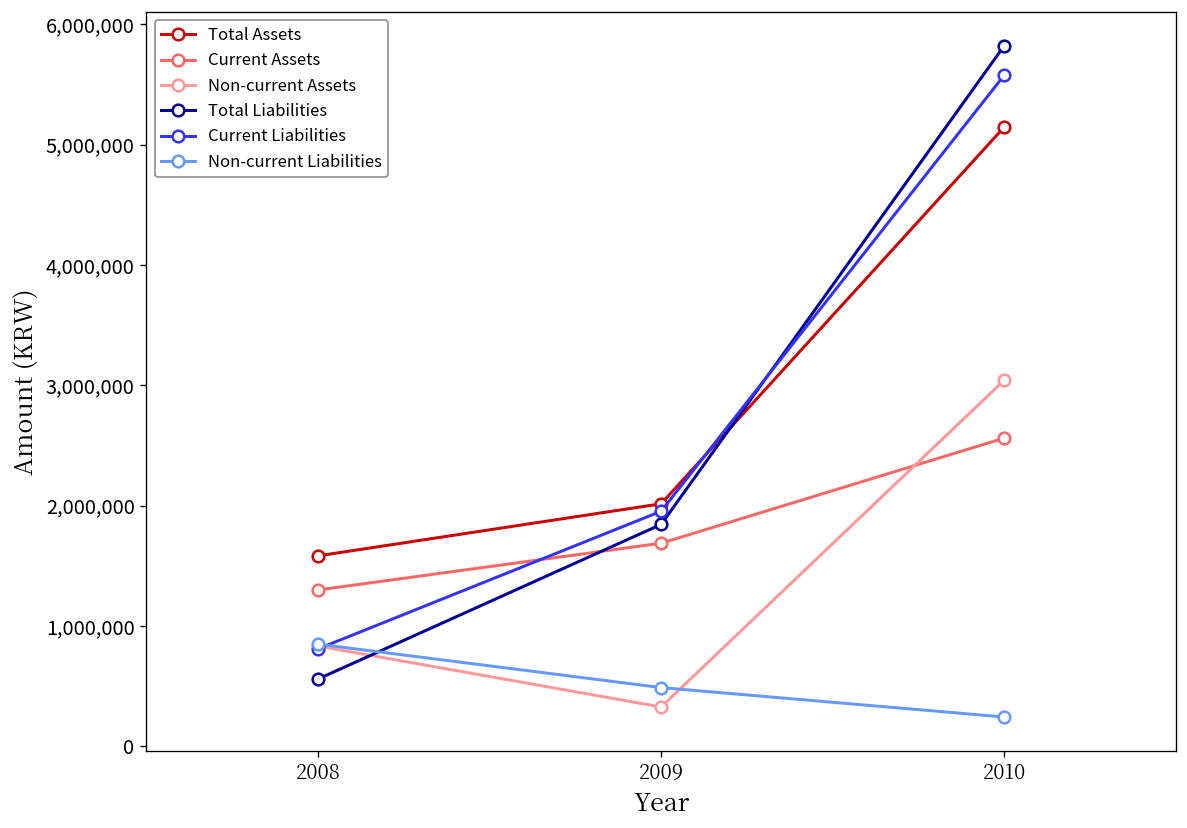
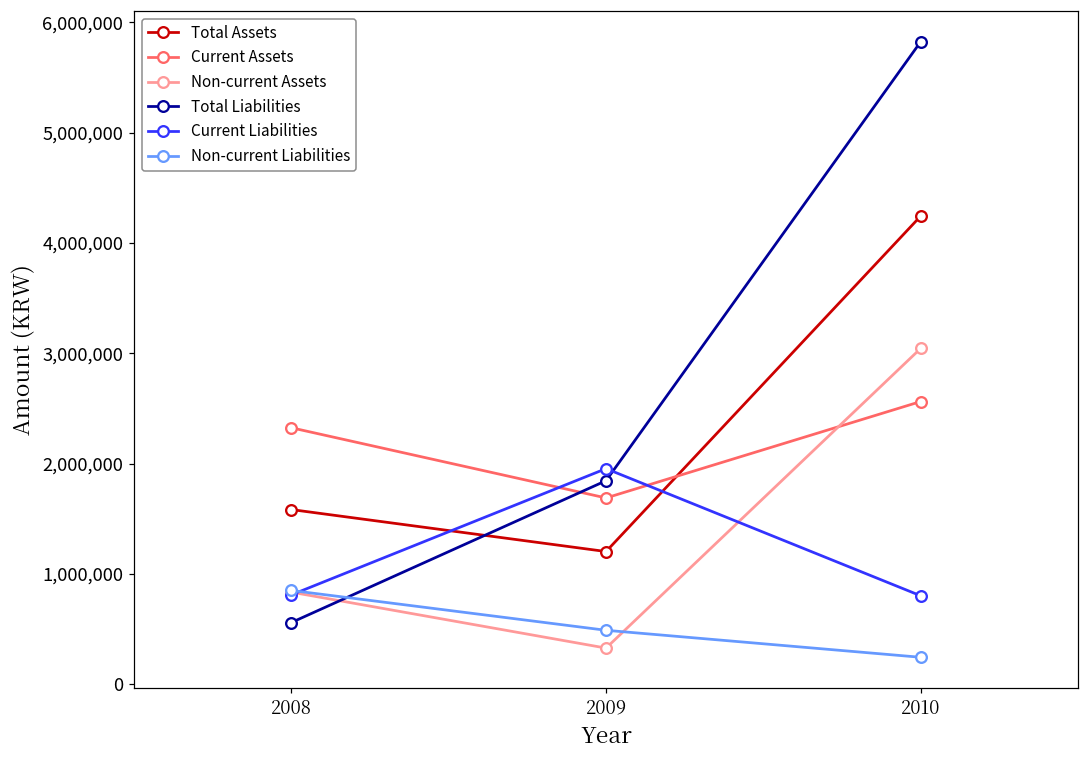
  {
    "Total Assets": {
      "2008": "1,580,000",
-     "2009": "2,020,000",
-     "2010": "5,150,000"
+     "2009": "1,200,000",
+     "2010": "4,240,000"
    },
    "Current Assets": {
-     "2008": "1,300,000",
+     "2008": "2,320,000",
      "2009": "1,690,000",
      "2010": "2,560,000"
    },
    "Non-current Assets": {
      "2009": "330,000",
      "2010": "3,040,000"
    },
    "Total Liabilities": {
      "2008": "560,000",
      "2009": "1,840,000",
      "2010": "5,820,000"
    },
    "Current Liabilities": {
      "2009": "1,950,000",
-     "2010": "5,580,000"
+     "2010": "800,000"
    },
    "Non-current Liabilities": {
      "2009": "490,000",
      "2010": "240,000"
    }
  }
